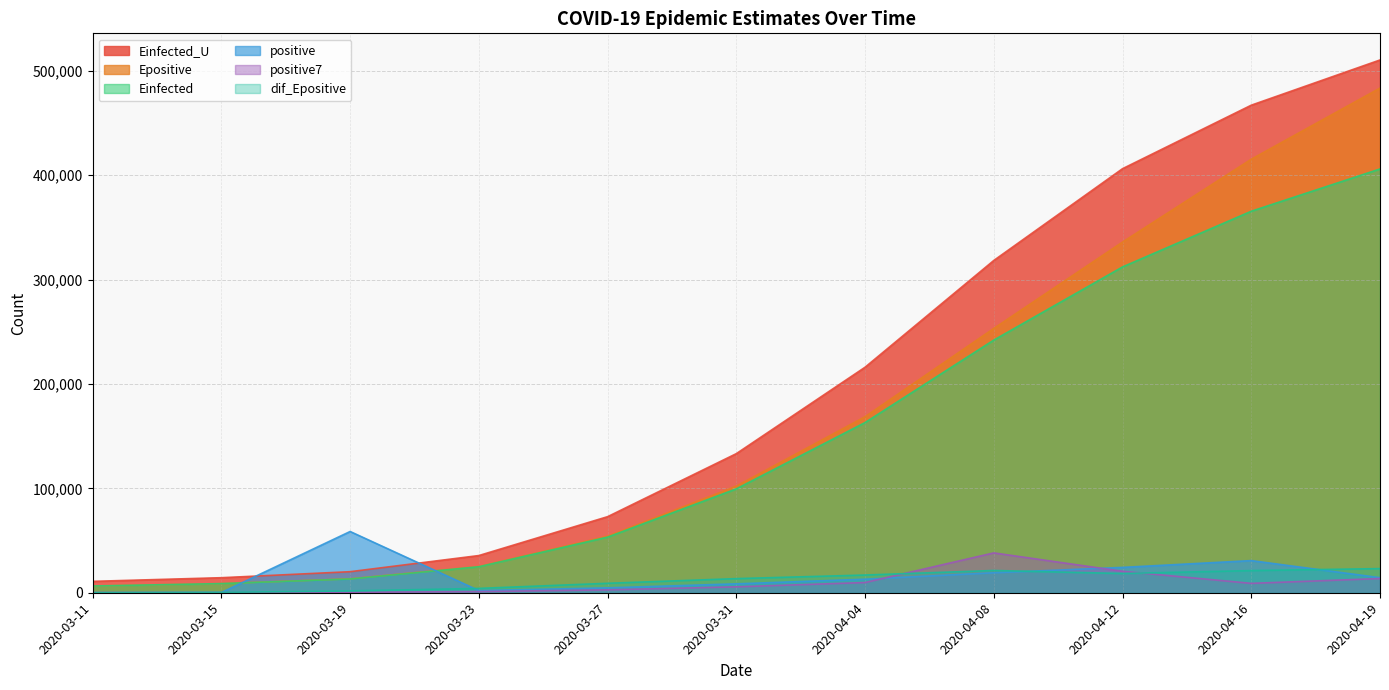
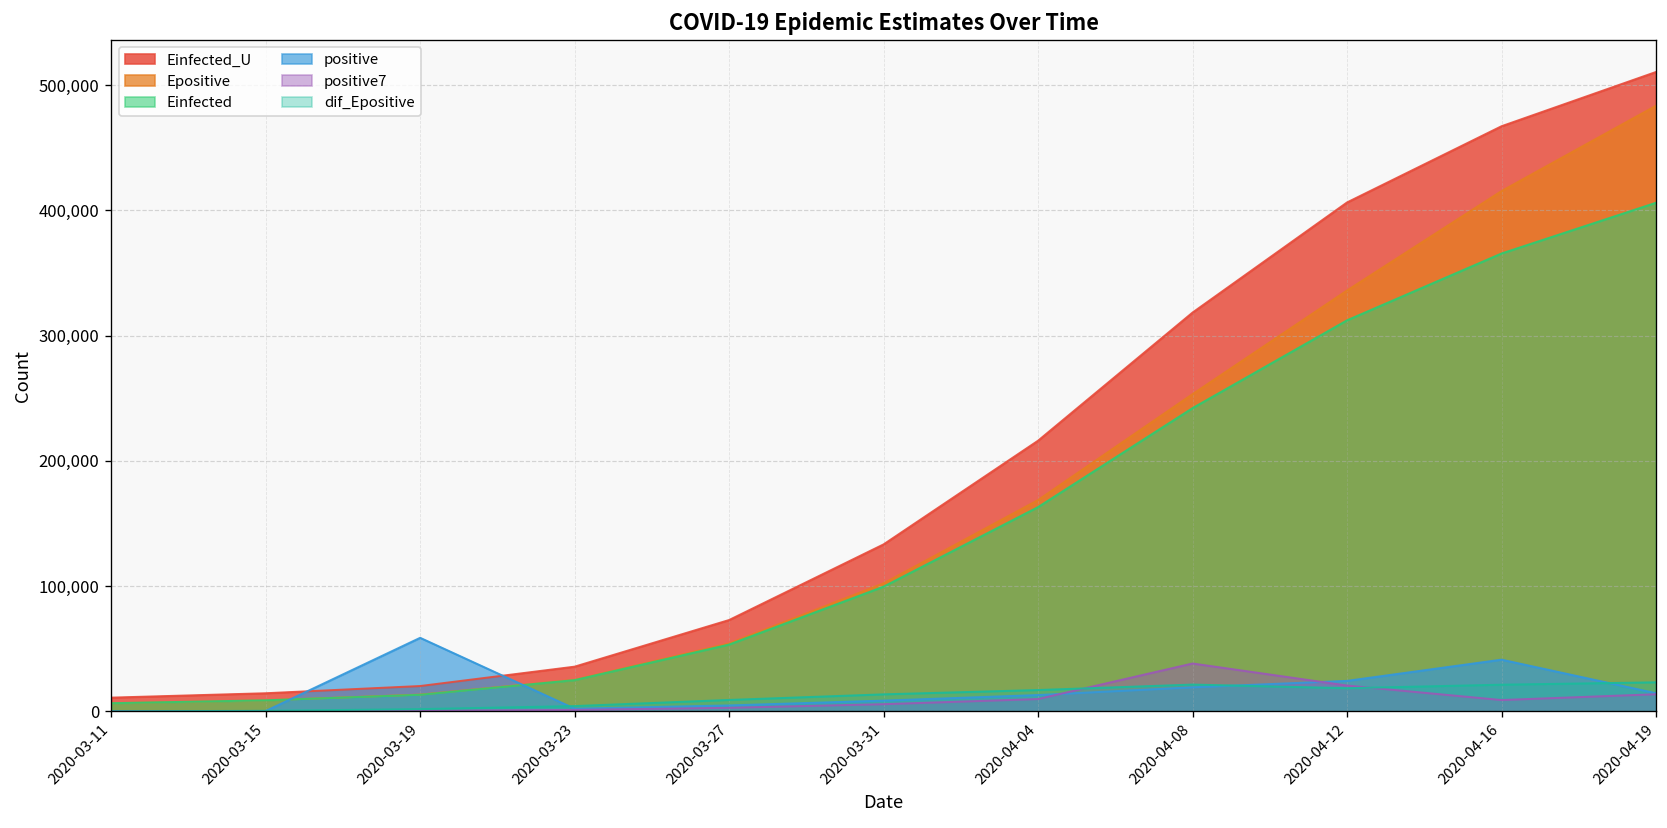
  {
    "positive": {
      "2020-03-19": "59,000",
      "2020-03-31": "9,000",
      "2020-04-04": "13,000",
      "2020-04-12": "24,000",
-     "2020-04-16": "31,000"
+     "2020-04-16": "41,000"
    },
    "positive7": {
      "2020-03-31": "6,000",
      "2020-04-04": "10,000",
      "2020-04-08": "38,000",
      "2020-04-16": "9,000"
    }
  }
